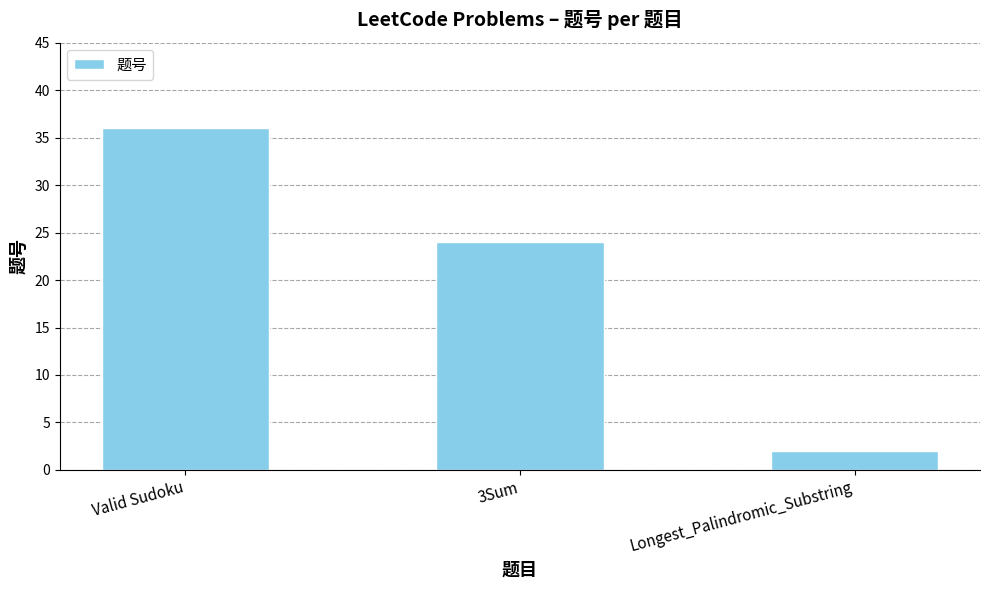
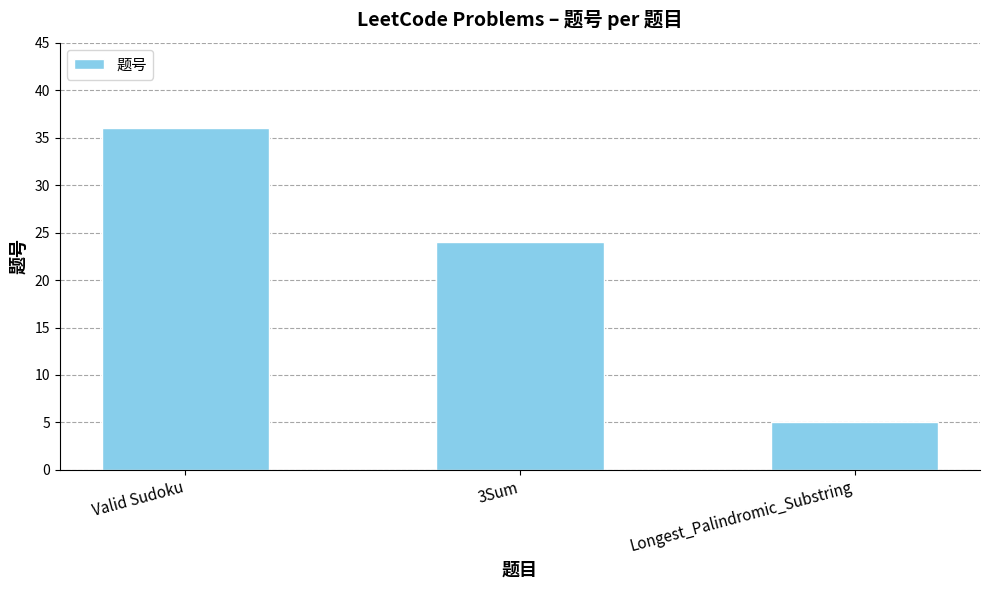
  {
    "Valid Sudoku": 36,
    "3Sum": 24,
-   "Longest_Palindromic_Substring": 2
+   "Longest_Palindromic_Substring": 5
  }
